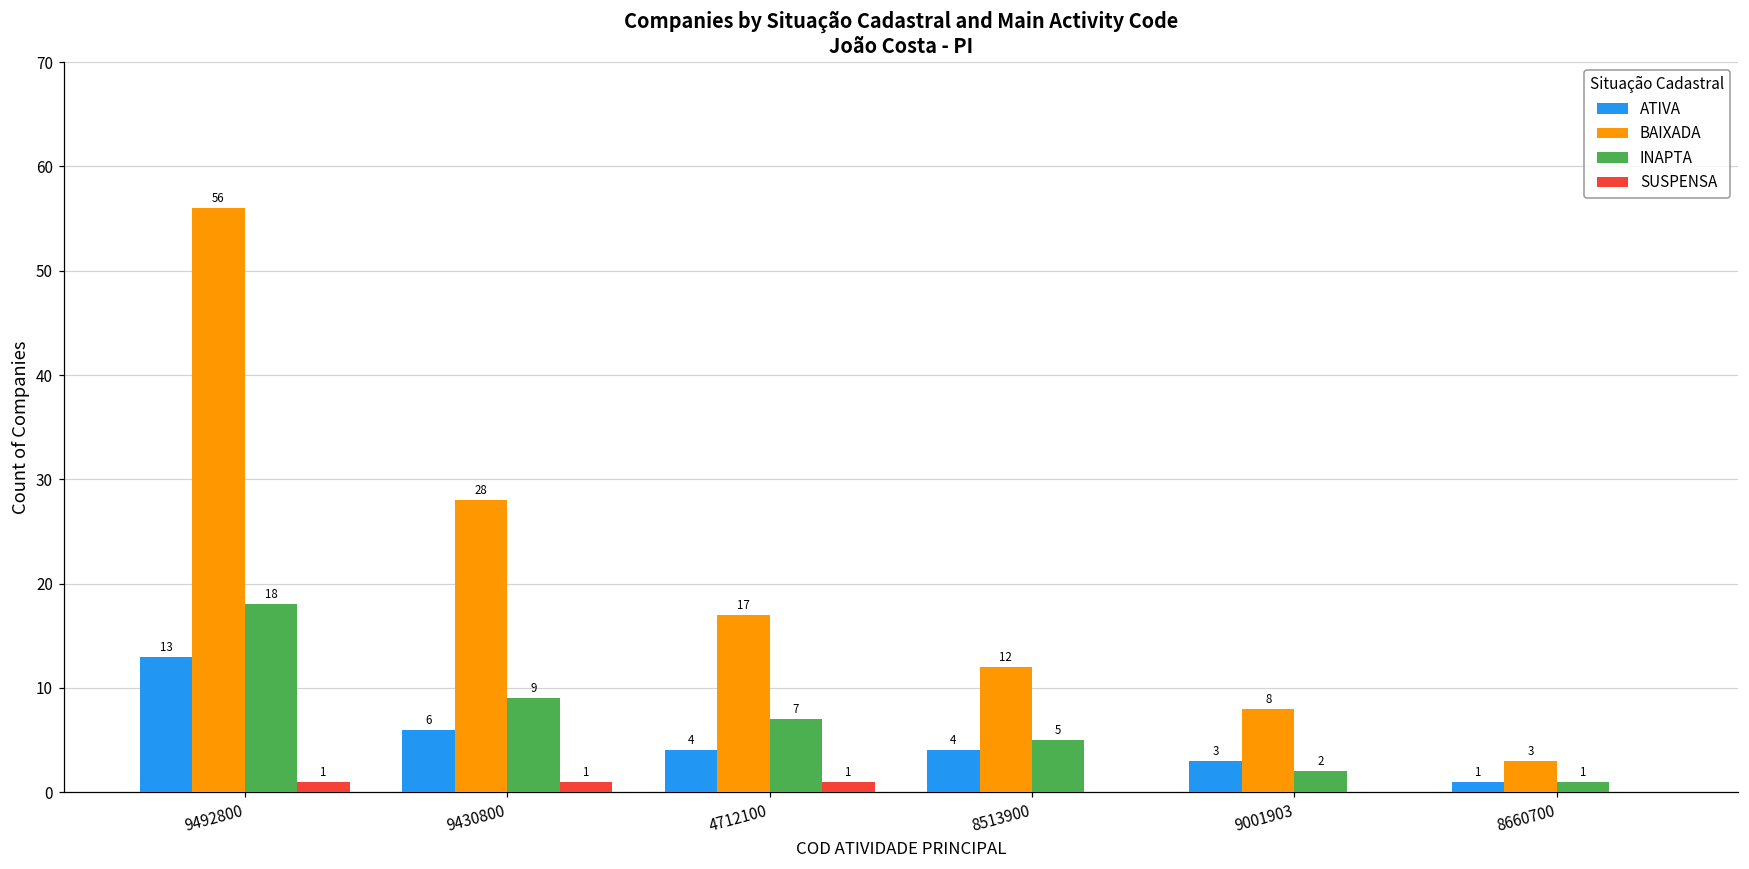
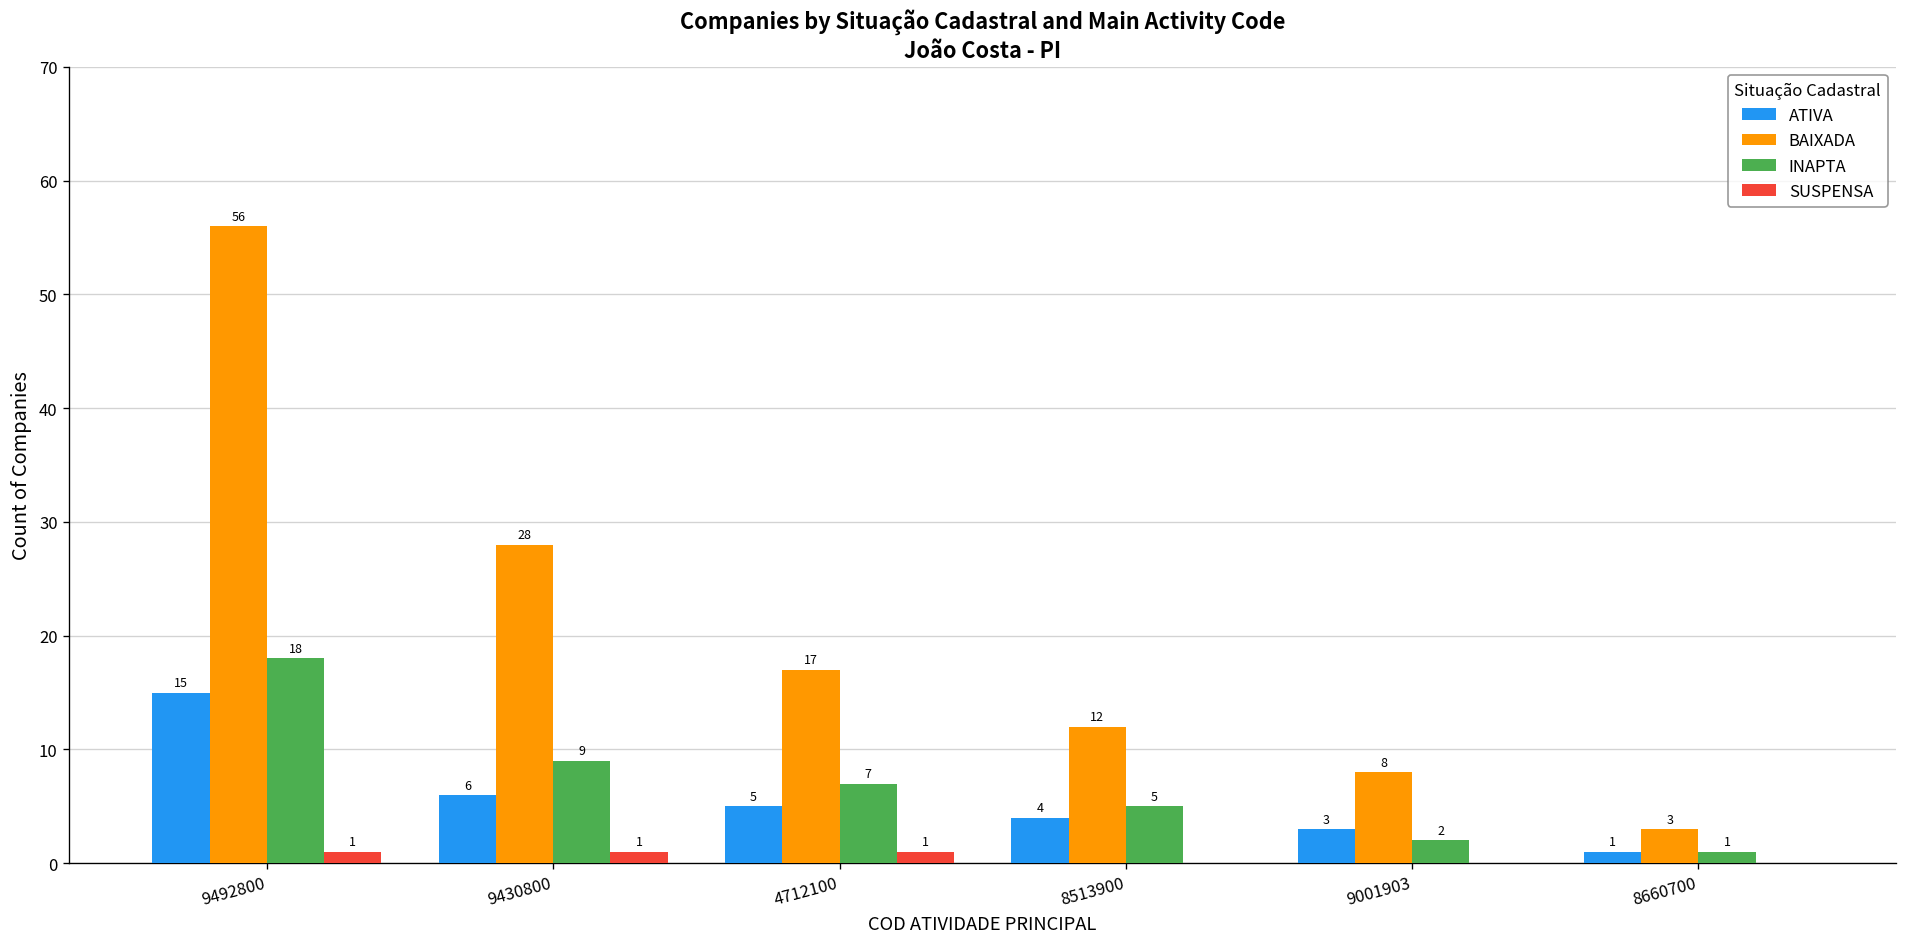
  {
    "ATIVA": {
-     "9492800": 13,
+     "9492800": 15,
      "9430800": 6,
-     "4712100": 4,
+     "4712100": 5,
      "8513900": 4,
      "9001903": 3,
      "8660700": 1
    },
    "BAIXADA": {
      "9492800": 56,
      "9430800": 28,
      "4712100": 17,
      "8513900": 12,
      "9001903": 8,
      "8660700": 3
    },
    "INAPTA": {
      "9492800": 18,
      "9430800": 9,
      "4712100": 7,
      "8513900": 5,
      "9001903": 2,
      "8660700": 1
    },
    "SUSPENSA": {
      "9492800": 1,
      "9430800": 1,
      "4712100": 1
    }
  }
